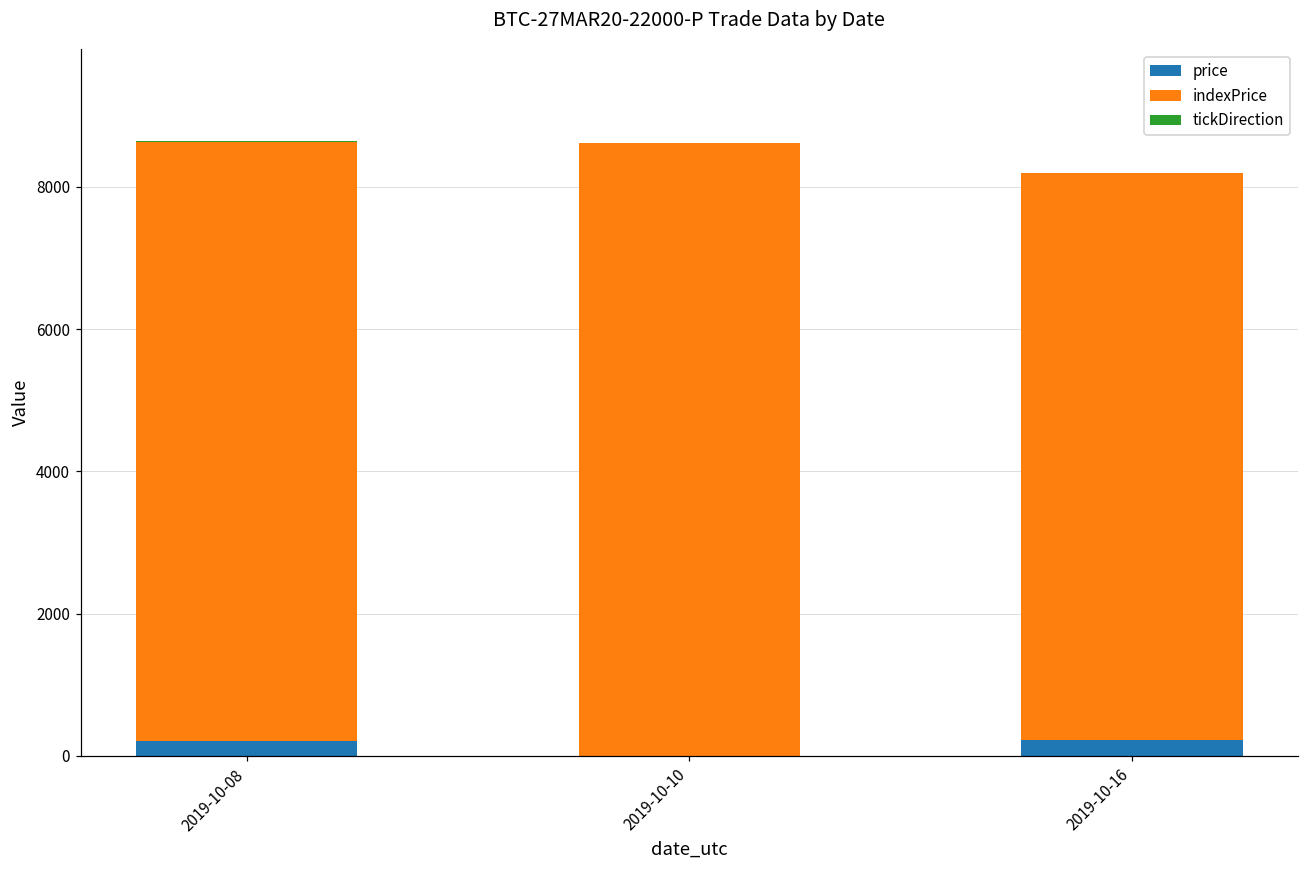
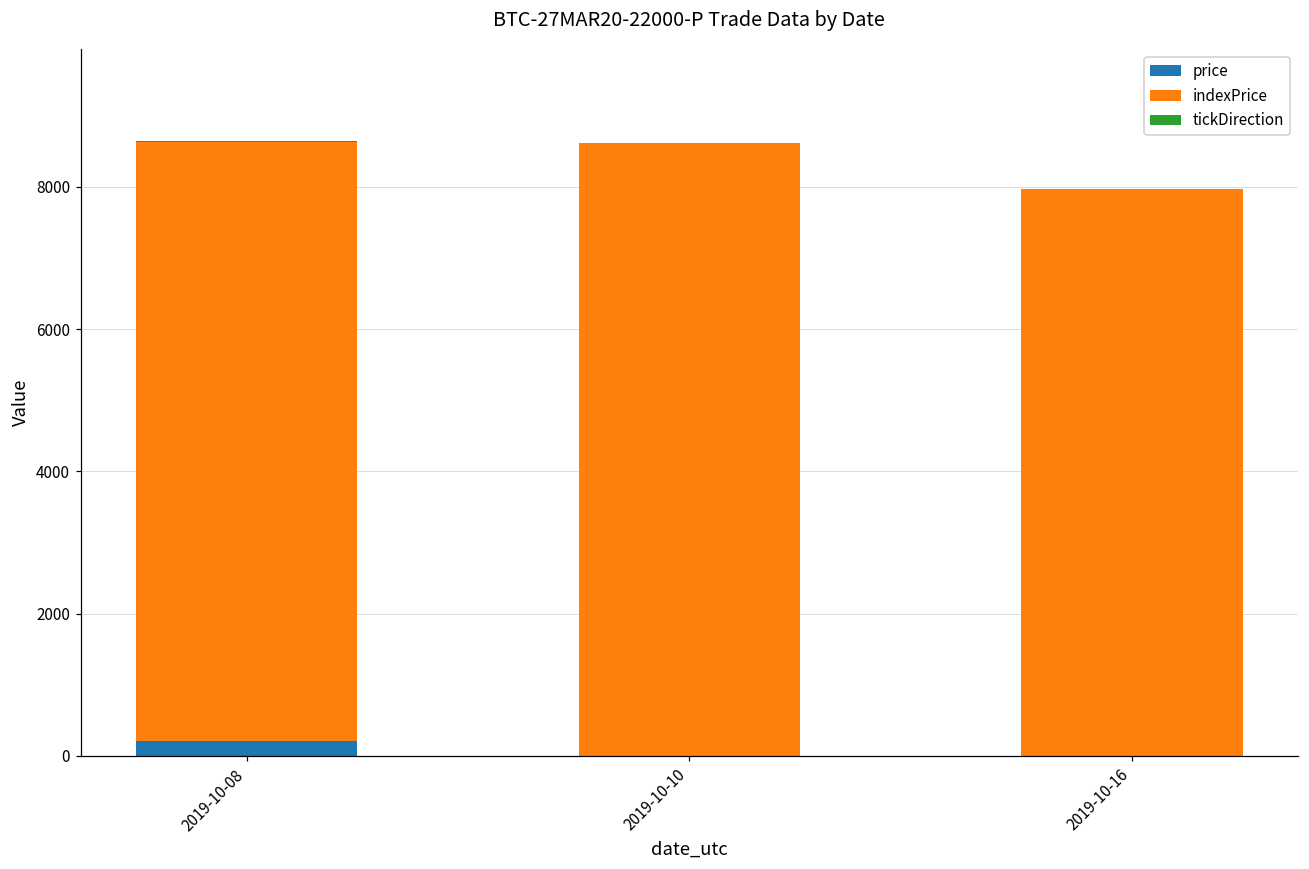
  {
    "price": {
      "2019-10-08": 200,
-     "2019-10-16": 200
+     "2019-10-16": 0
    },
    "tickDirection": {
      "2019-10-08": 8400,
      "2019-10-10": 8600
    }
  }
